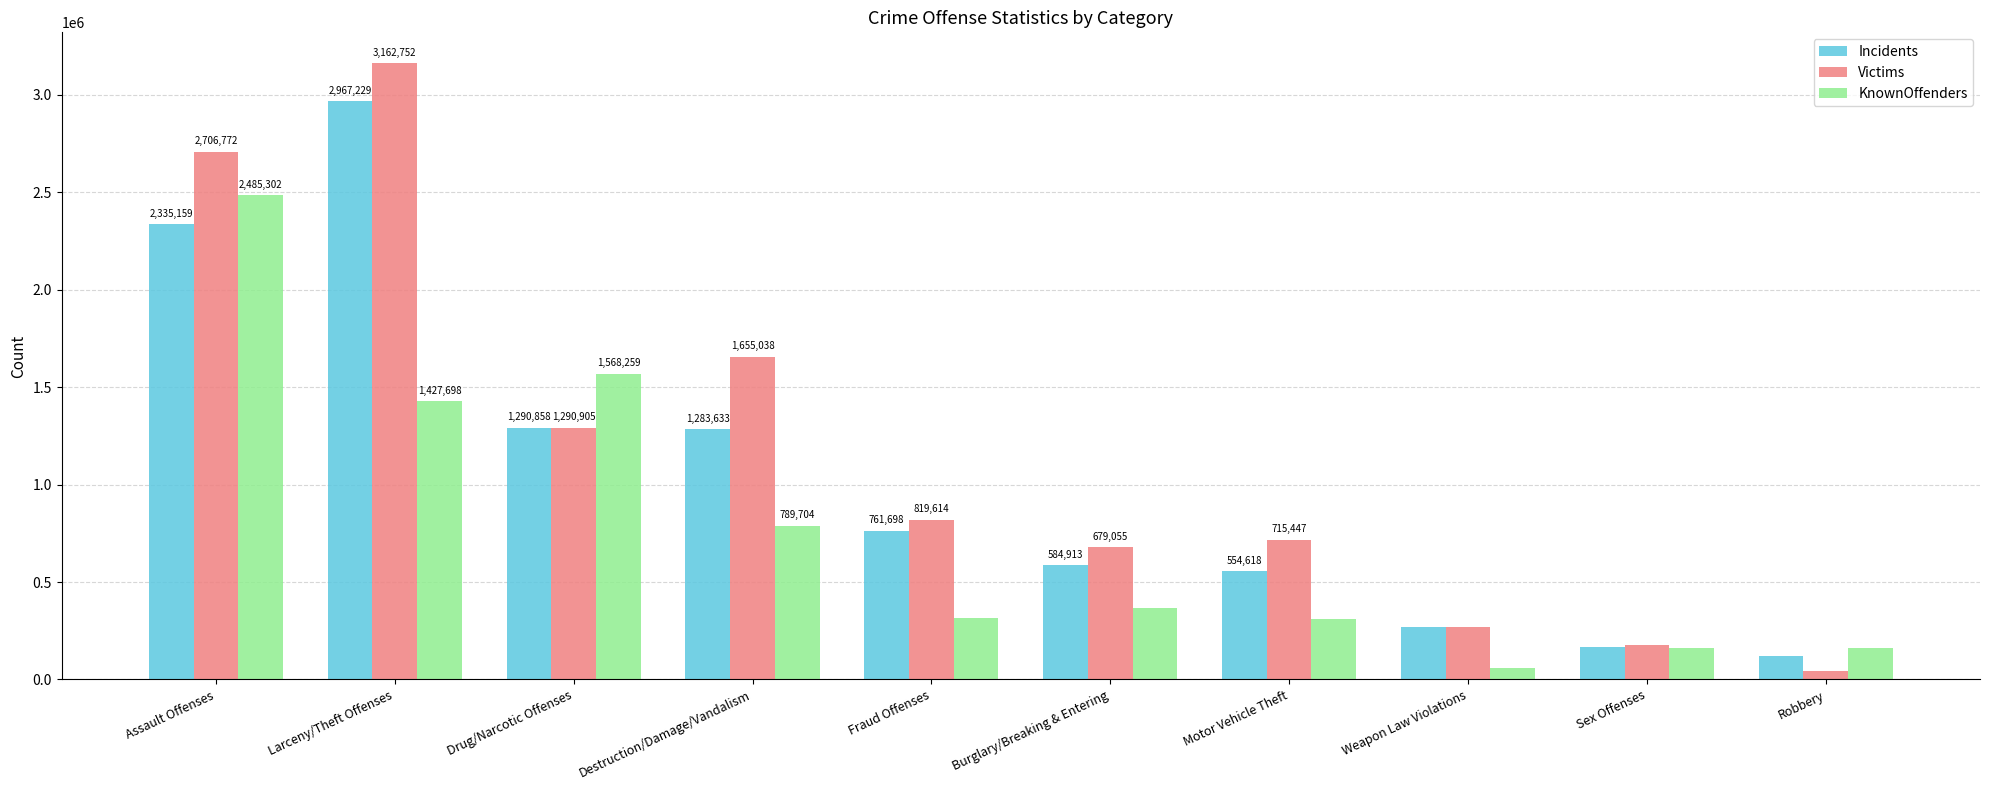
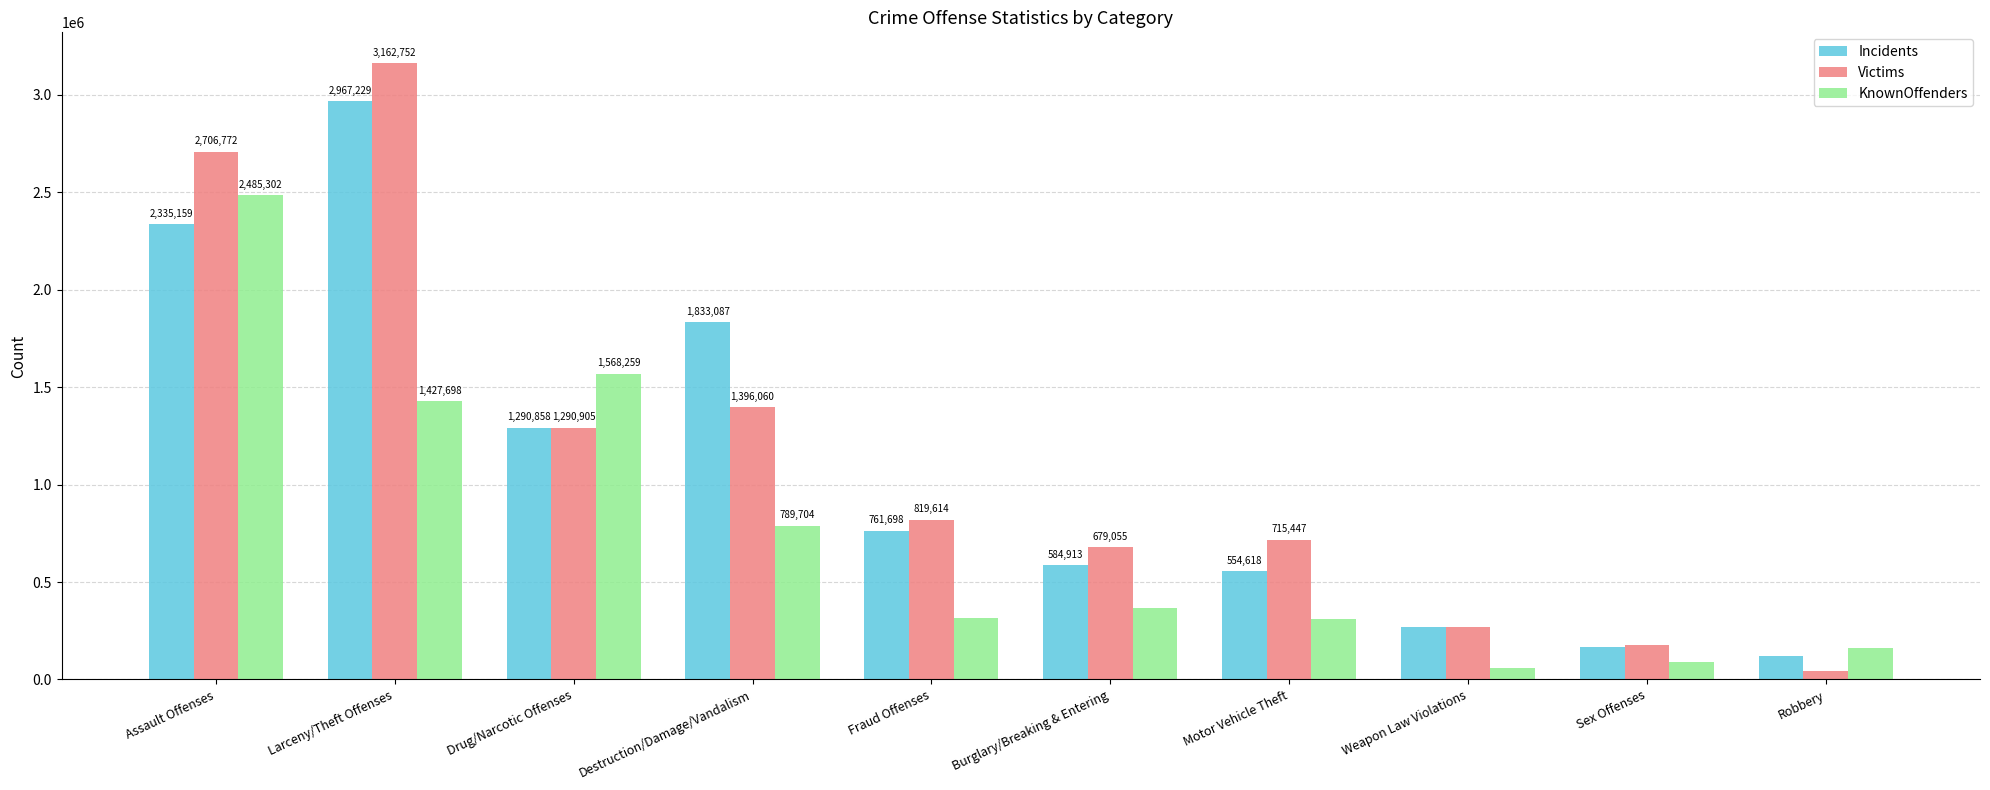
  {
    "Incidents": {
      "Assault Offenses": "2,335,159",
      "Larceny/Theft Offenses": "2,967,229",
      "Drug/Narcotic Offenses": "1,290,858",
-     "Destruction/Damage/Vandalism": "1,283,633",
+     "Destruction/Damage/Vandalism": "1,833,087",
      "Fraud Offenses": "761,698",
      "Burglary/Breaking & Entering": "584,913",
      "Motor Vehicle Theft": "554,618"
    },
    "Victims": {
      "Assault Offenses": "2,706,772",
      "Larceny/Theft Offenses": "3,162,752",
      "Drug/Narcotic Offenses": "1,290,905",
-     "Destruction/Damage/Vandalism": "1,655,038",
+     "Destruction/Damage/Vandalism": "1,396,060",
      "Fraud Offenses": "819,614",
      "Burglary/Breaking & Entering": "679,055",
      "Motor Vehicle Theft": "715,447"
    },
    "KnownOffenders": {
      "Fraud Offenses": "320000",
      "Burglary/Breaking & Entering": "370000",
      "Motor Vehicle Theft": "310000",
      "Weapon Law Violations": "60000",
-     "Sex Offenses": "160000",
+     "Sex Offenses": "90000",
      "Robbery": "160000"
    }
  }
